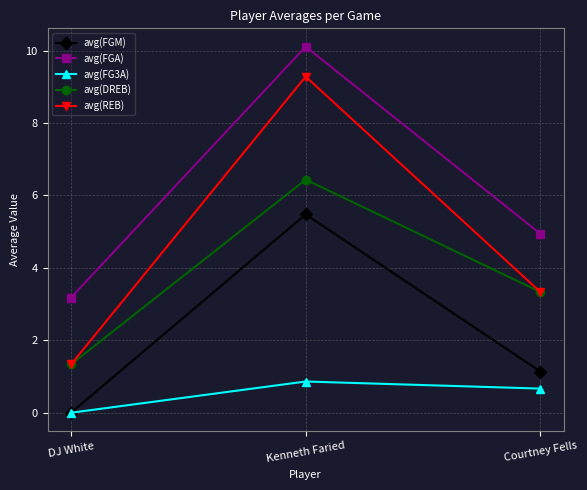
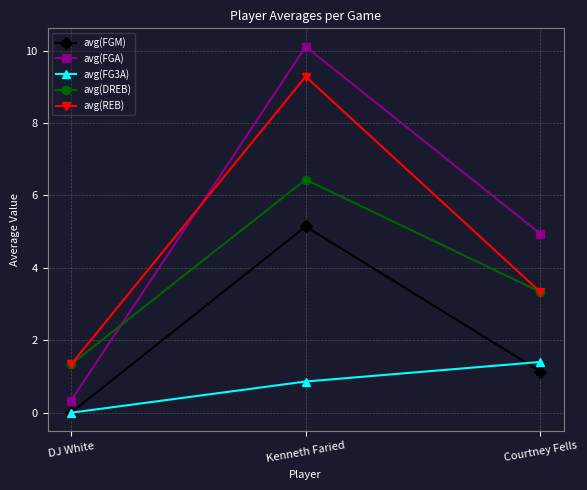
  {
    "avg(FGM)": {
-     "Kenneth Faried": 5.5,
+     "Kenneth Faried": 5.1,
      "Courtney Fells": 1.1
    },
    "avg(FGA)": {
-     "DJ White": 3.2,
+     "DJ White": 0.3,
      "Kenneth Faried": 10.1,
      "Courtney Fells": 4.9
    },
    "avg(FG3A)": {
      "Kenneth Faried": 0.9,
-     "Courtney Fells": 0.7
+     "Courtney Fells": 1.4
    },
    "avg(DREB)": {
      "Kenneth Faried": 6.4
    },
    "avg(REB)": {
      "Kenneth Faried": 9.3
    }
  }
